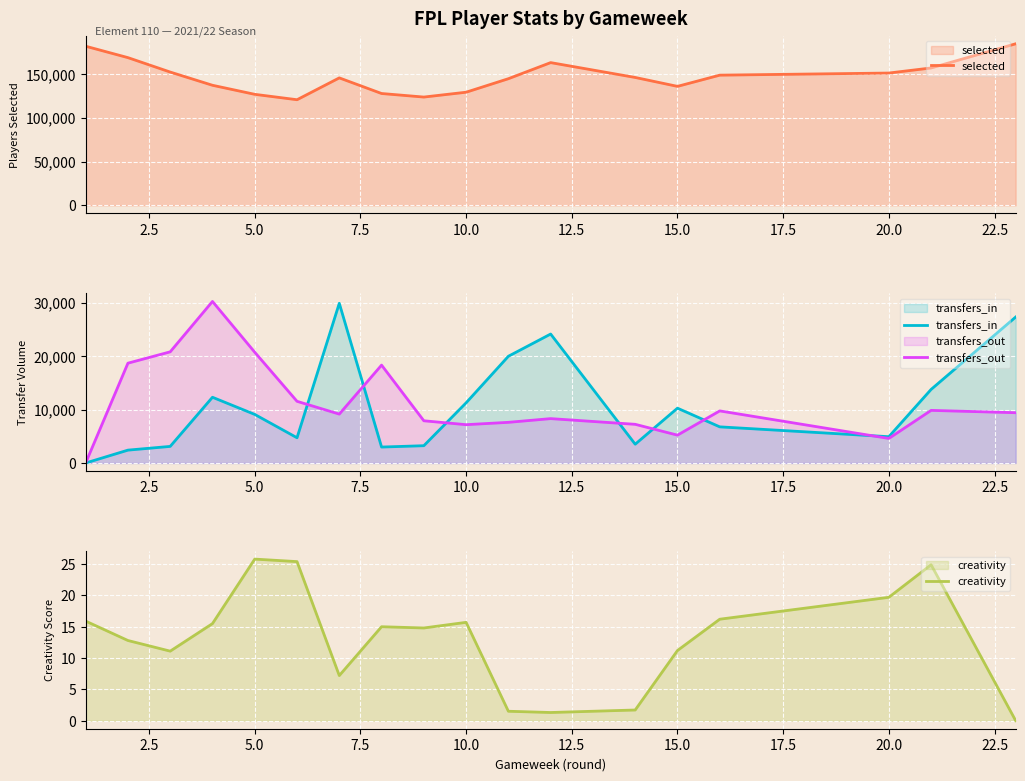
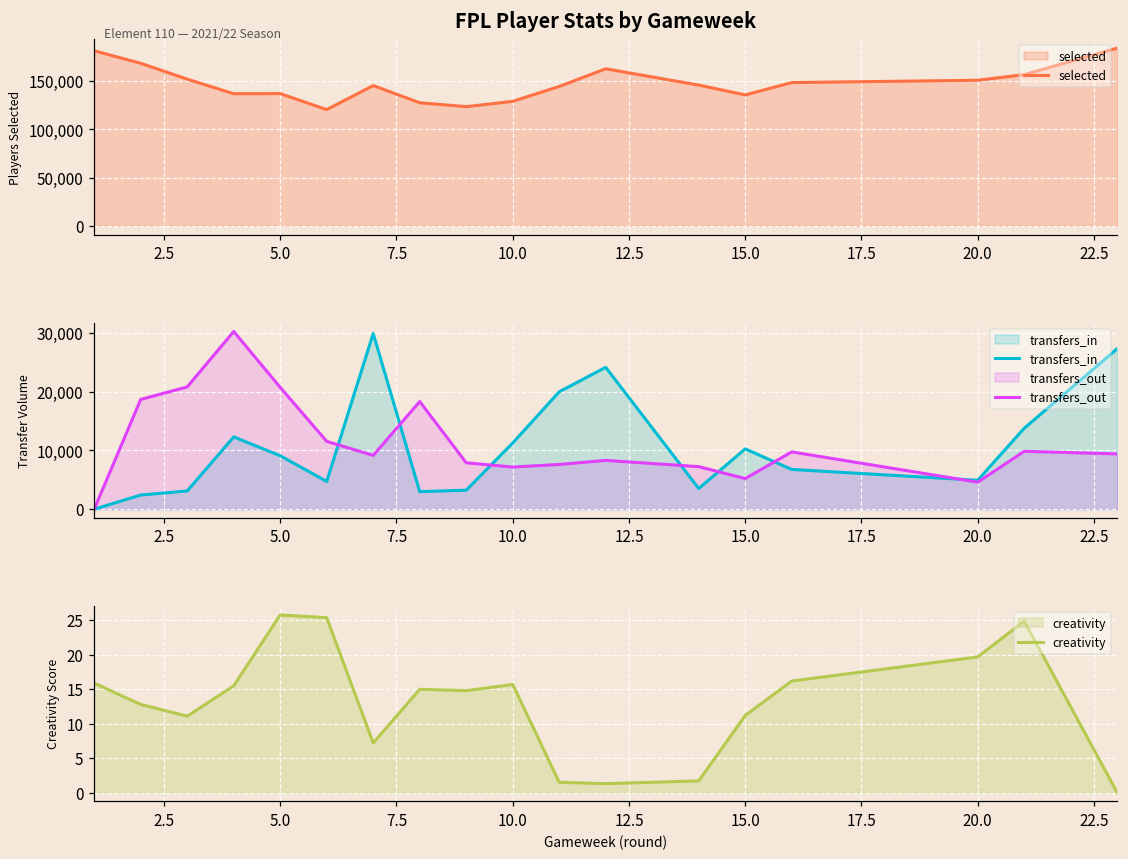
  {
    "FPL Player Stats by Gameweek": {
-     "5.0": "130,000",
+     "5.0": "140,000",
      "10.0": "130,000",
      "15.0": "140,000",
      "20.0": "150,000"
    }
  }
